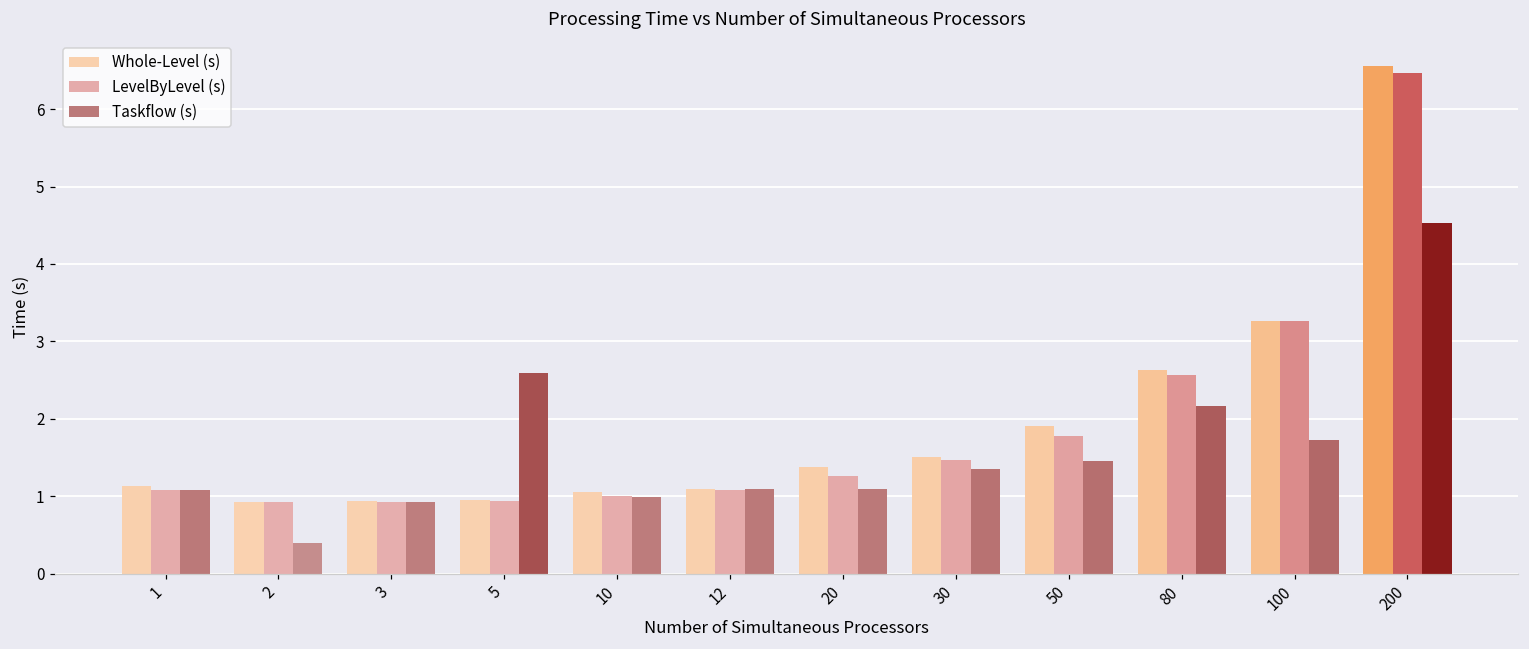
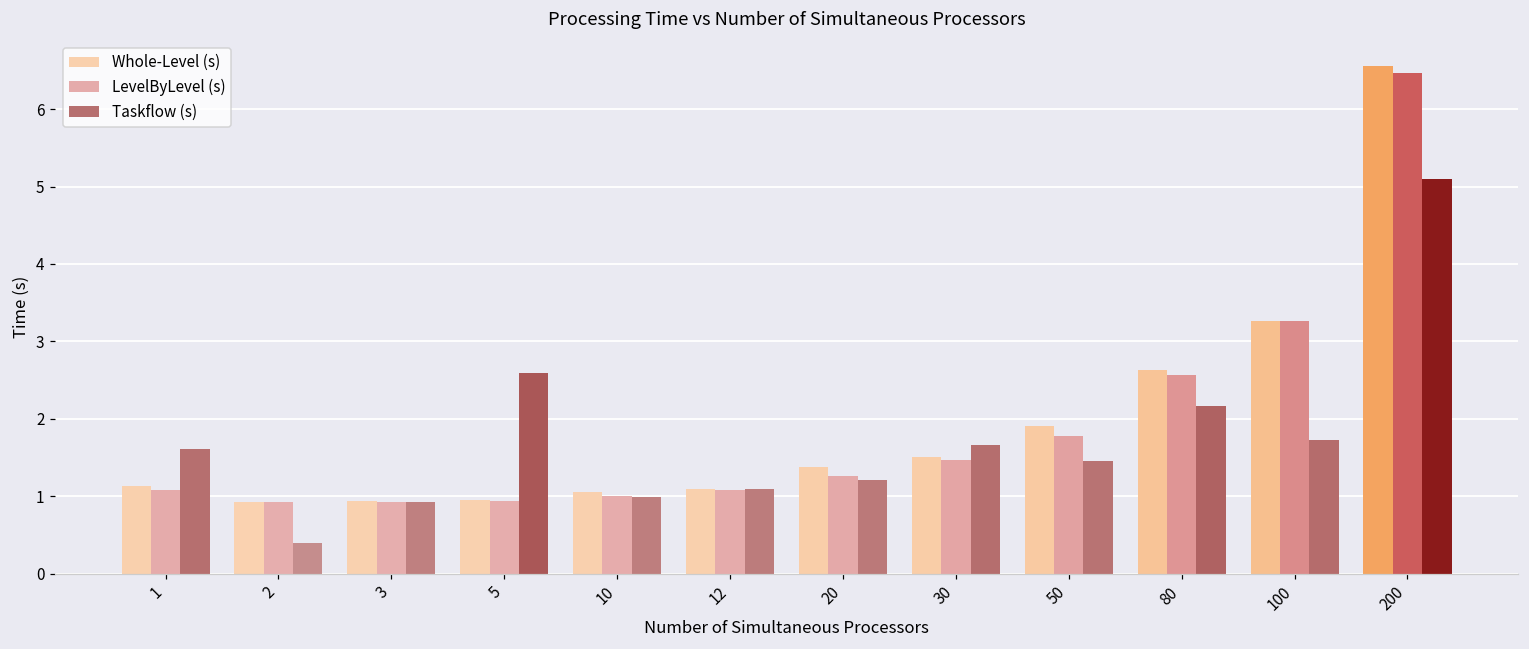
  {
    "Taskflow (s)": {
-     "1": 1.1,
+     "1": 1.6,
      "2": 0.4,
      "3": 0.9,
      "5": 2.6,
      "10": 1.0,
      "12": 1.1,
-     "20": 1.1,
-     "30": 1.4,
+     "20": 1.2,
+     "30": 1.7,
      "50": 1.5,
      "80": 2.2,
      "100": 1.7,
-     "200": 4.5
+     "200": 5.1
    }
  }
